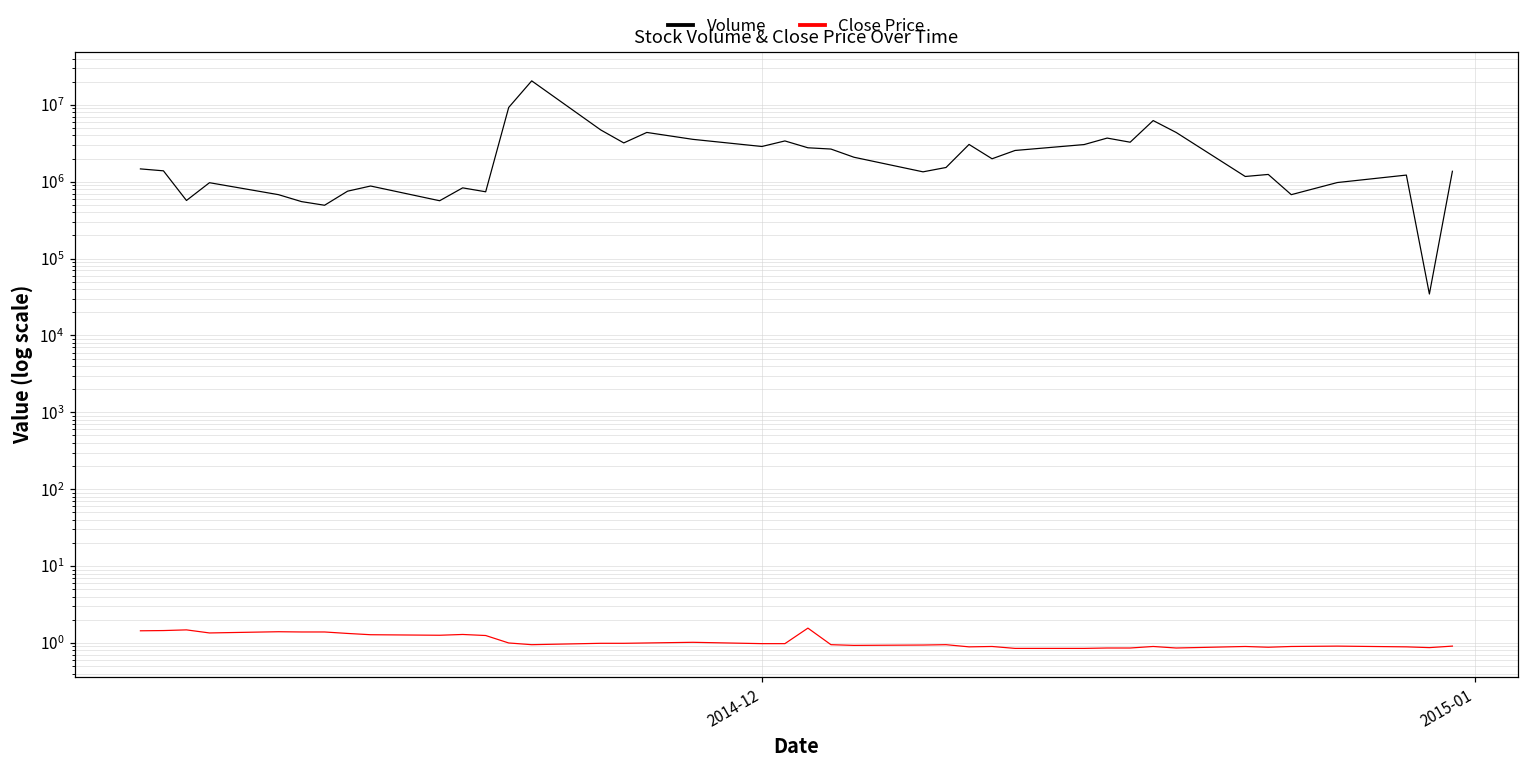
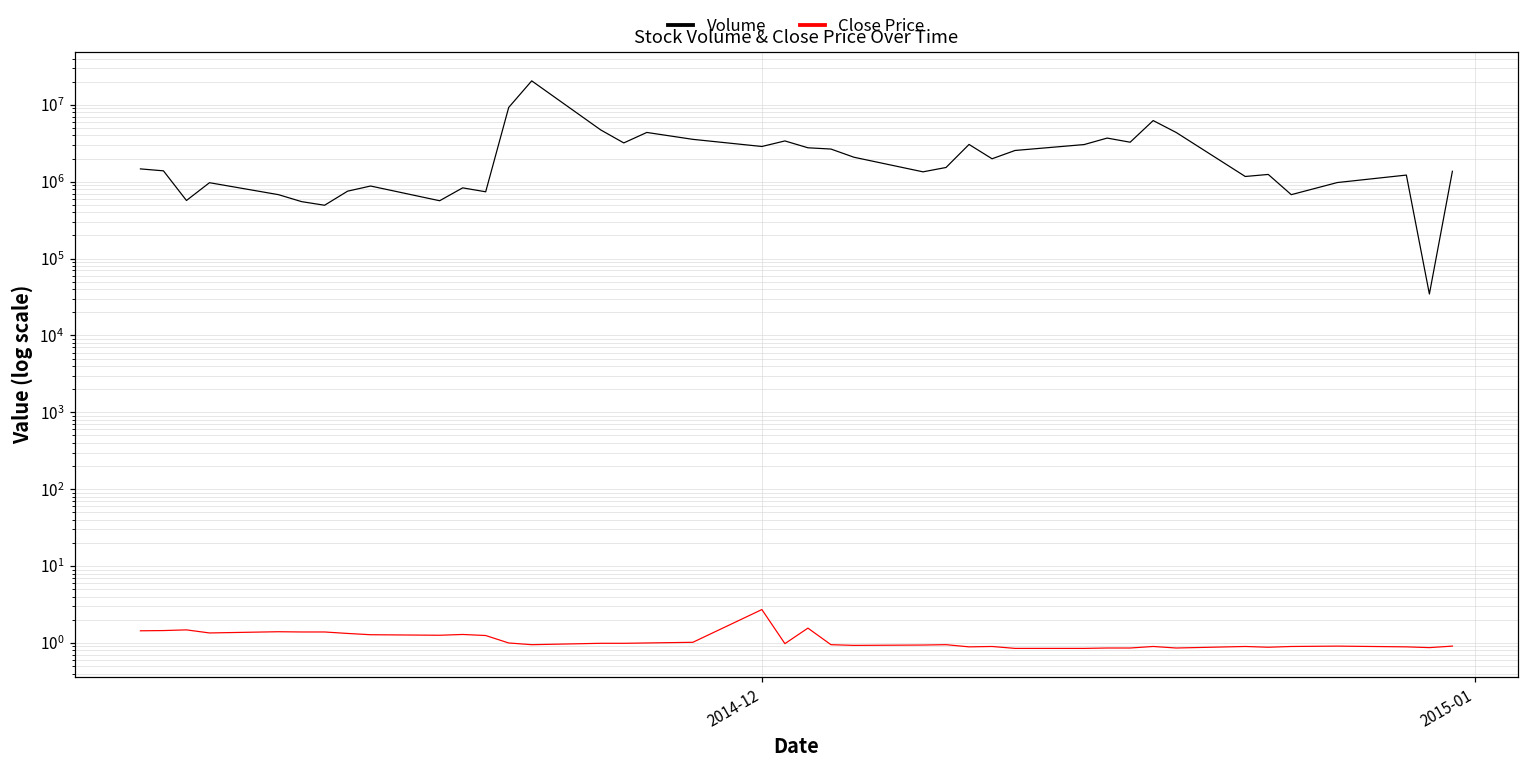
  {
    "Volume": {
      "2014-12": 2900000
    },
    "Close Price": {
-     "2014-12": 1.0
+     "2014-12": 2.7
    }
  }
